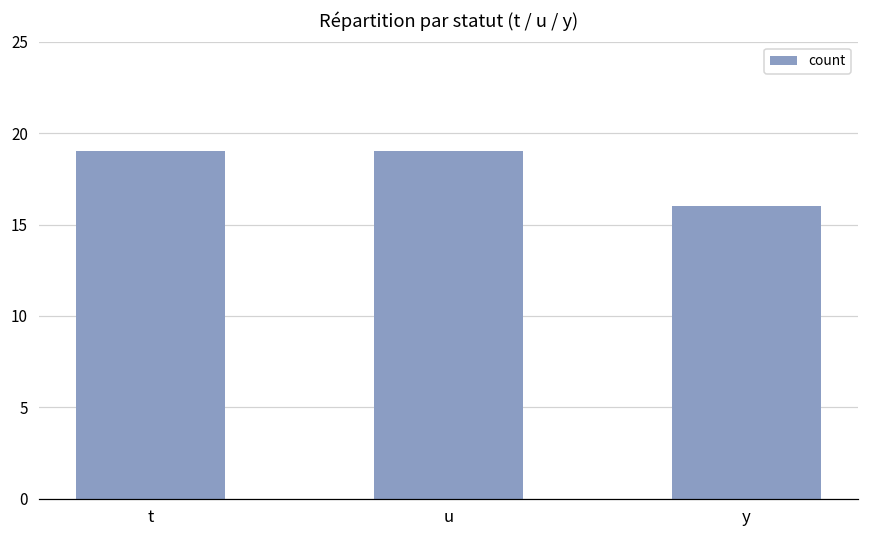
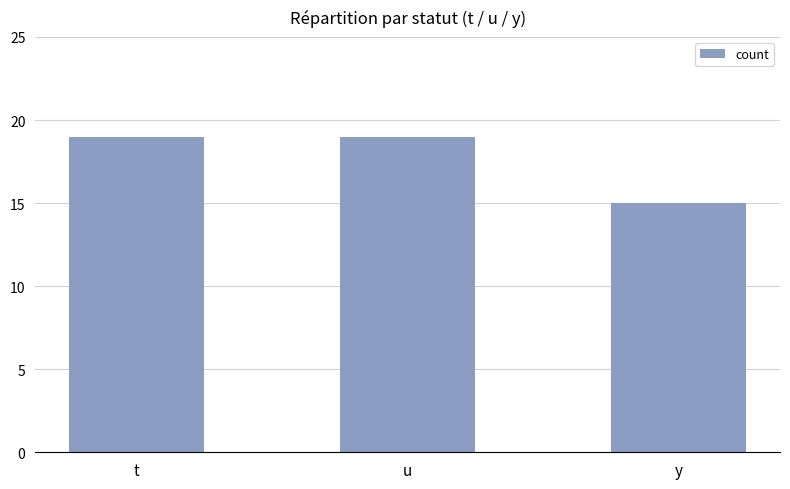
  {
    "t": 19,
    "u": 19,
-   "y": 16
+   "y": 15
  }
